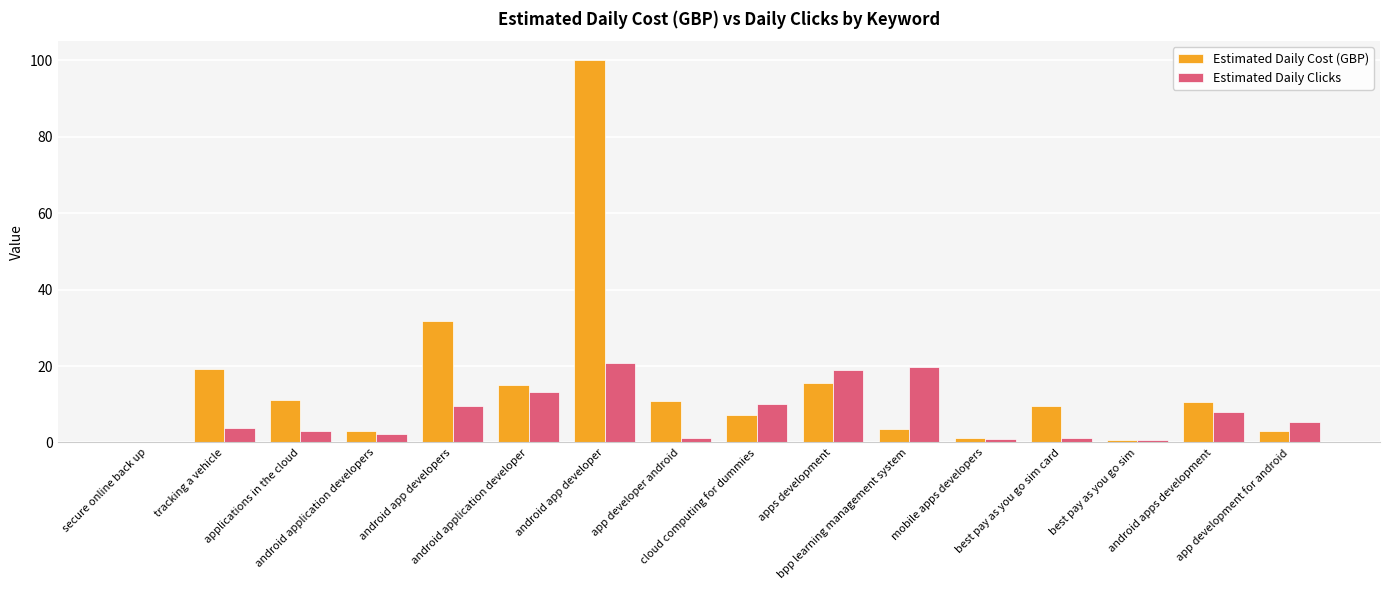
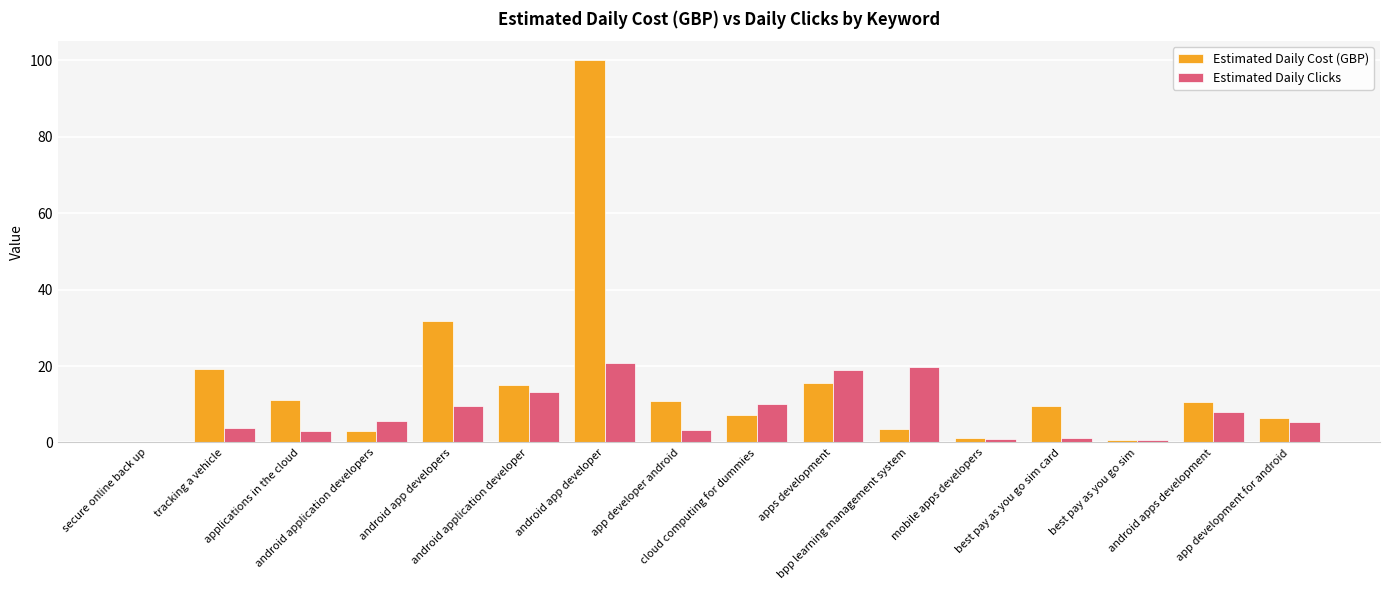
  {
    "Estimated Daily Cost (GBP)": {
      "secure online back up": 0,
      "tracking a vehicle": 19,
      "applications in the cloud": 11,
      "android application developers": 3,
      "android app developers": 32,
      "android application developer": 15,
      "android app developer": 100,
      "app developer android": 11,
      "cloud computing for dummies": 7,
      "apps development": 16,
      "bpp learning management system": 3,
      "mobile apps developers": 1,
      "best pay as you go sim card": 10,
      "best pay as you go sim": 1,
      "android apps development": 11,
-     "app development for android": 3
+     "app development for android": 6
    },
    "Estimated Daily Clicks": {
      "secure online back up": 0,
      "tracking a vehicle": 4,
      "applications in the cloud": 3,
-     "android application developers": 2,
+     "android application developers": 5,
      "android app developers": 9,
      "android application developer": 13,
      "android app developer": 21,
-     "app developer android": 1,
+     "app developer android": 3,
      "cloud computing for dummies": 10,
      "apps development": 19,
      "bpp learning management system": 20,
      "mobile apps developers": 1,
      "best pay as you go sim card": 1,
      "android apps development": 8,
      "app development for android": 5
    }
  }
